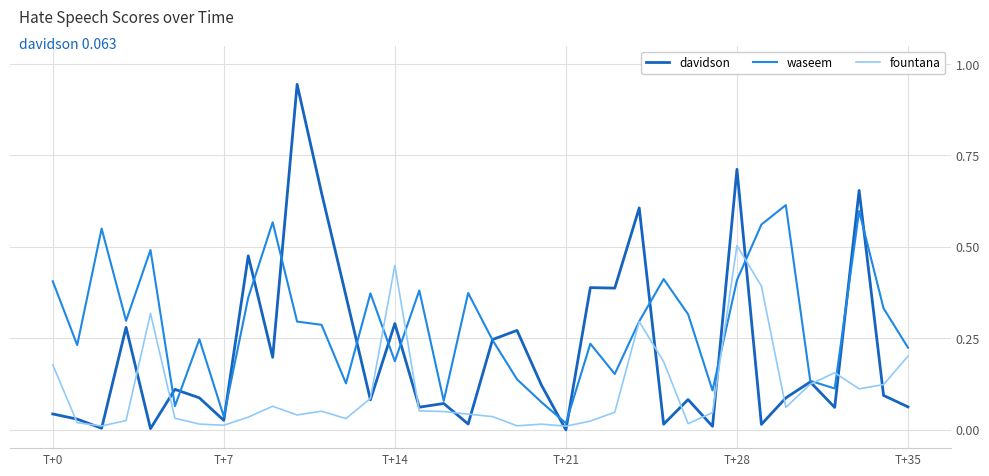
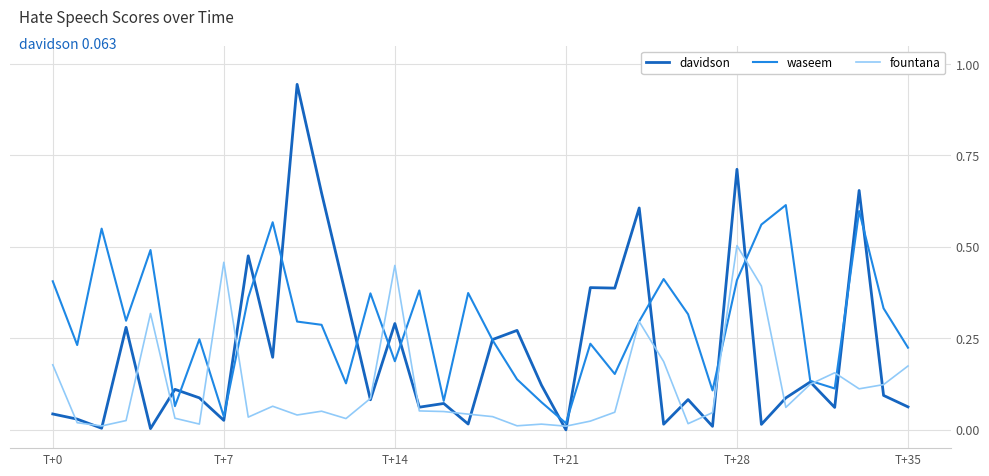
  {
    "fountana": {
      "T+0": 0.18,
-     "T+7": 0.01,
+     "T+7": 0.46,
      "T+14": 0.45,
      "T+21": 0.01,
      "T+28": 0.50,
-     "T+35": 0.20
+     "T+35": 0.17
    }
  }
